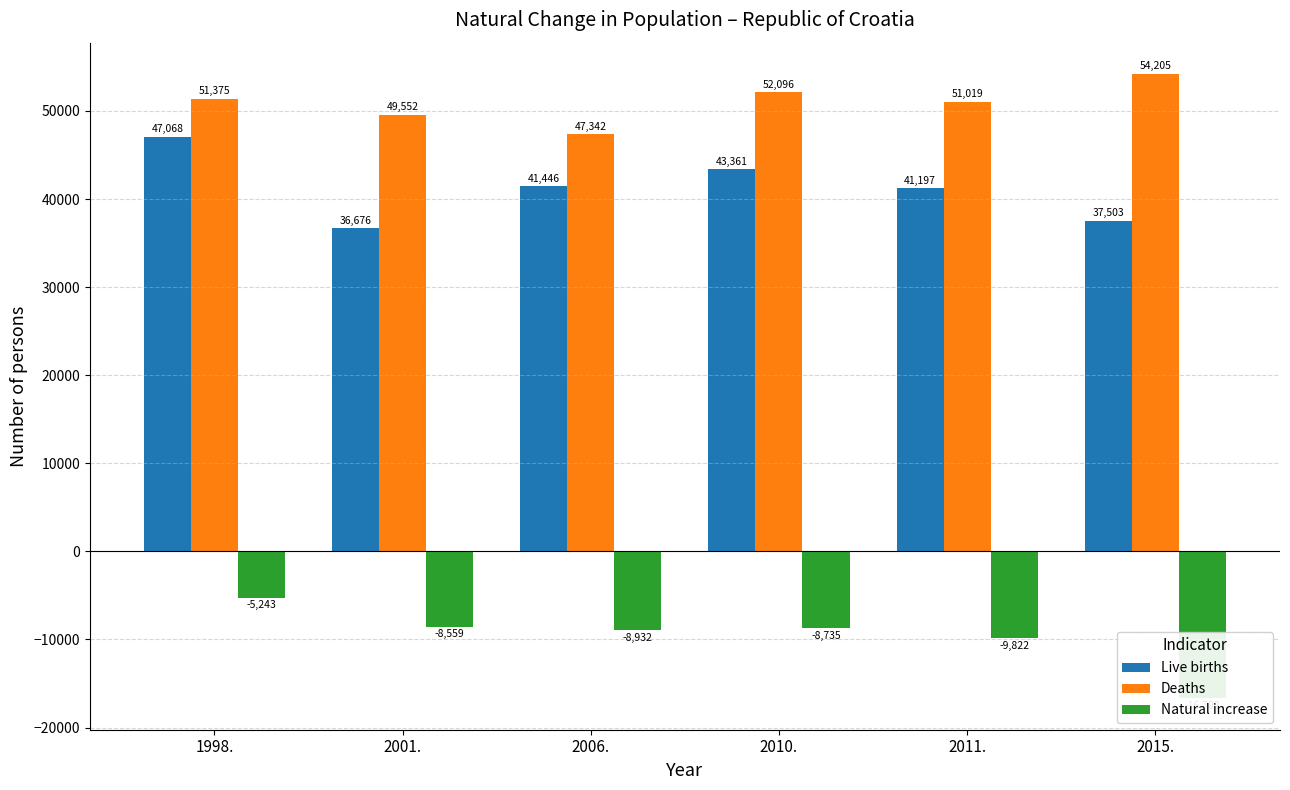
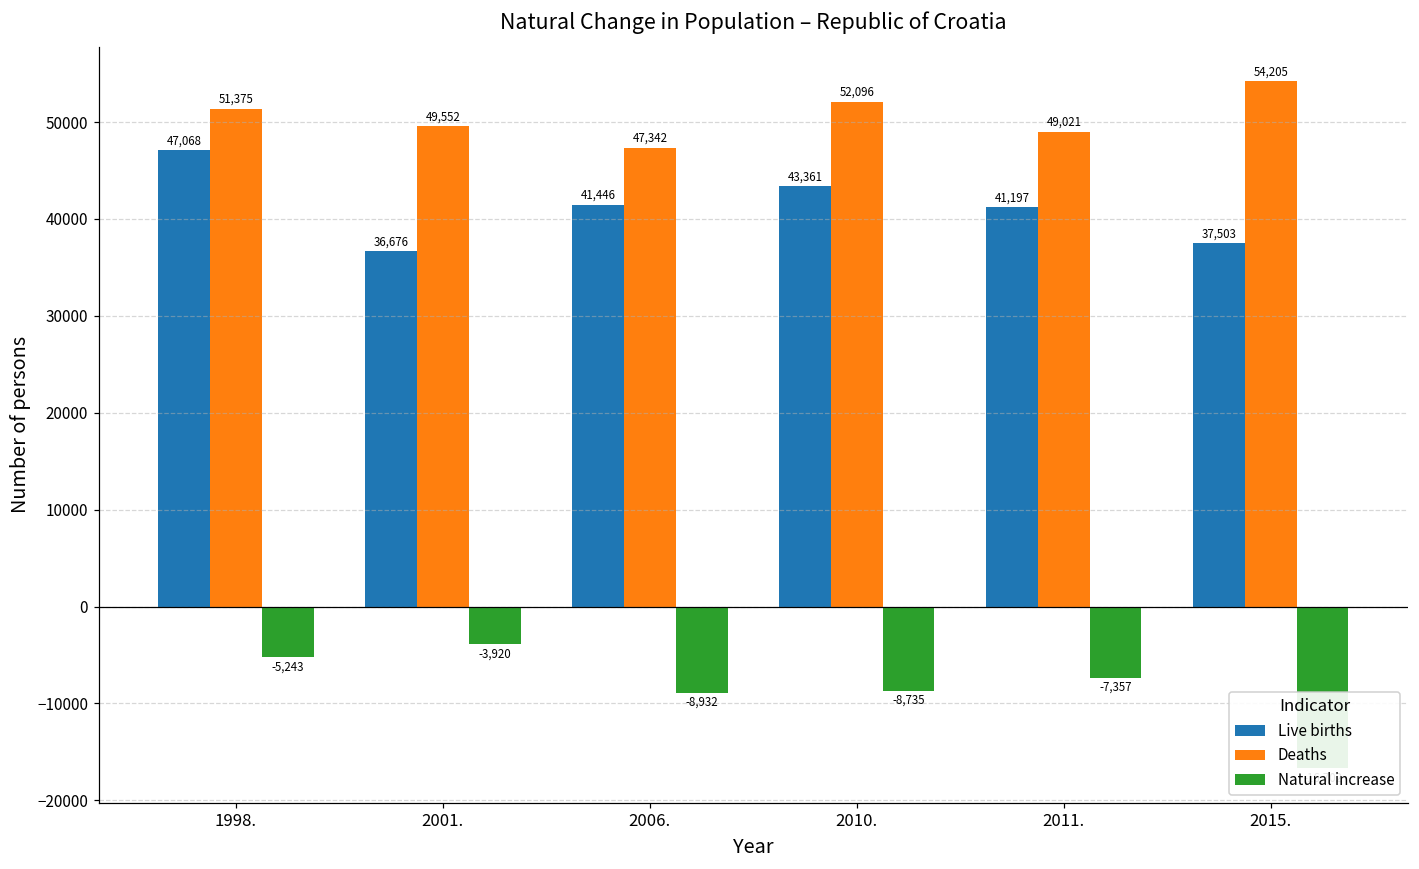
  {
    "Live births": {
      "1998.": "47,068",
      "2001.": "36,676",
      "2006.": "41,446",
      "2010.": "43,361",
      "2011.": "41,197",
      "2015.": "37,503"
    },
    "Deaths": {
      "1998.": "51,375",
      "2001.": "49,552",
      "2006.": "47,342",
      "2010.": "52,096",
-     "2011.": "51,019",
+     "2011.": "49,021",
      "2015.": "54,205"
    },
    "Natural increase": {
      "1998.": "-5,243",
-     "2001.": "-8,559",
+     "2001.": "-3,920",
      "2006.": "-8,932",
      "2010.": "-8,735",
-     "2011.": "-9,822"
+     "2011.": "-7,357"
    }
  }
